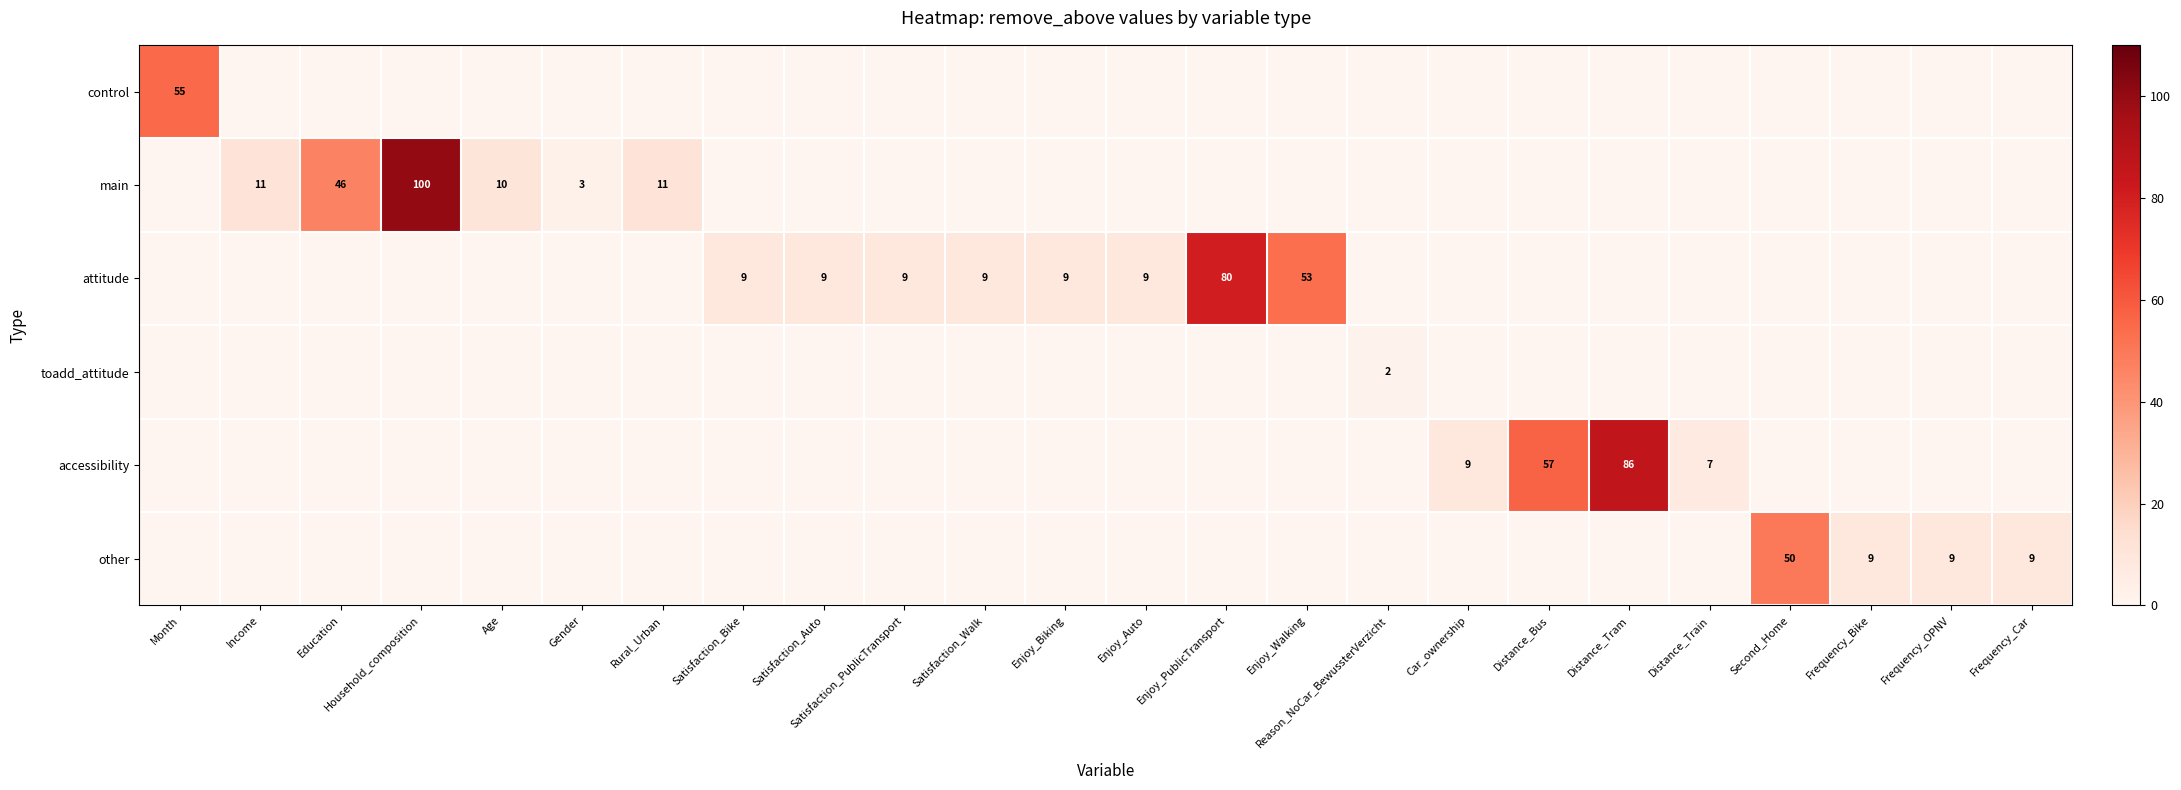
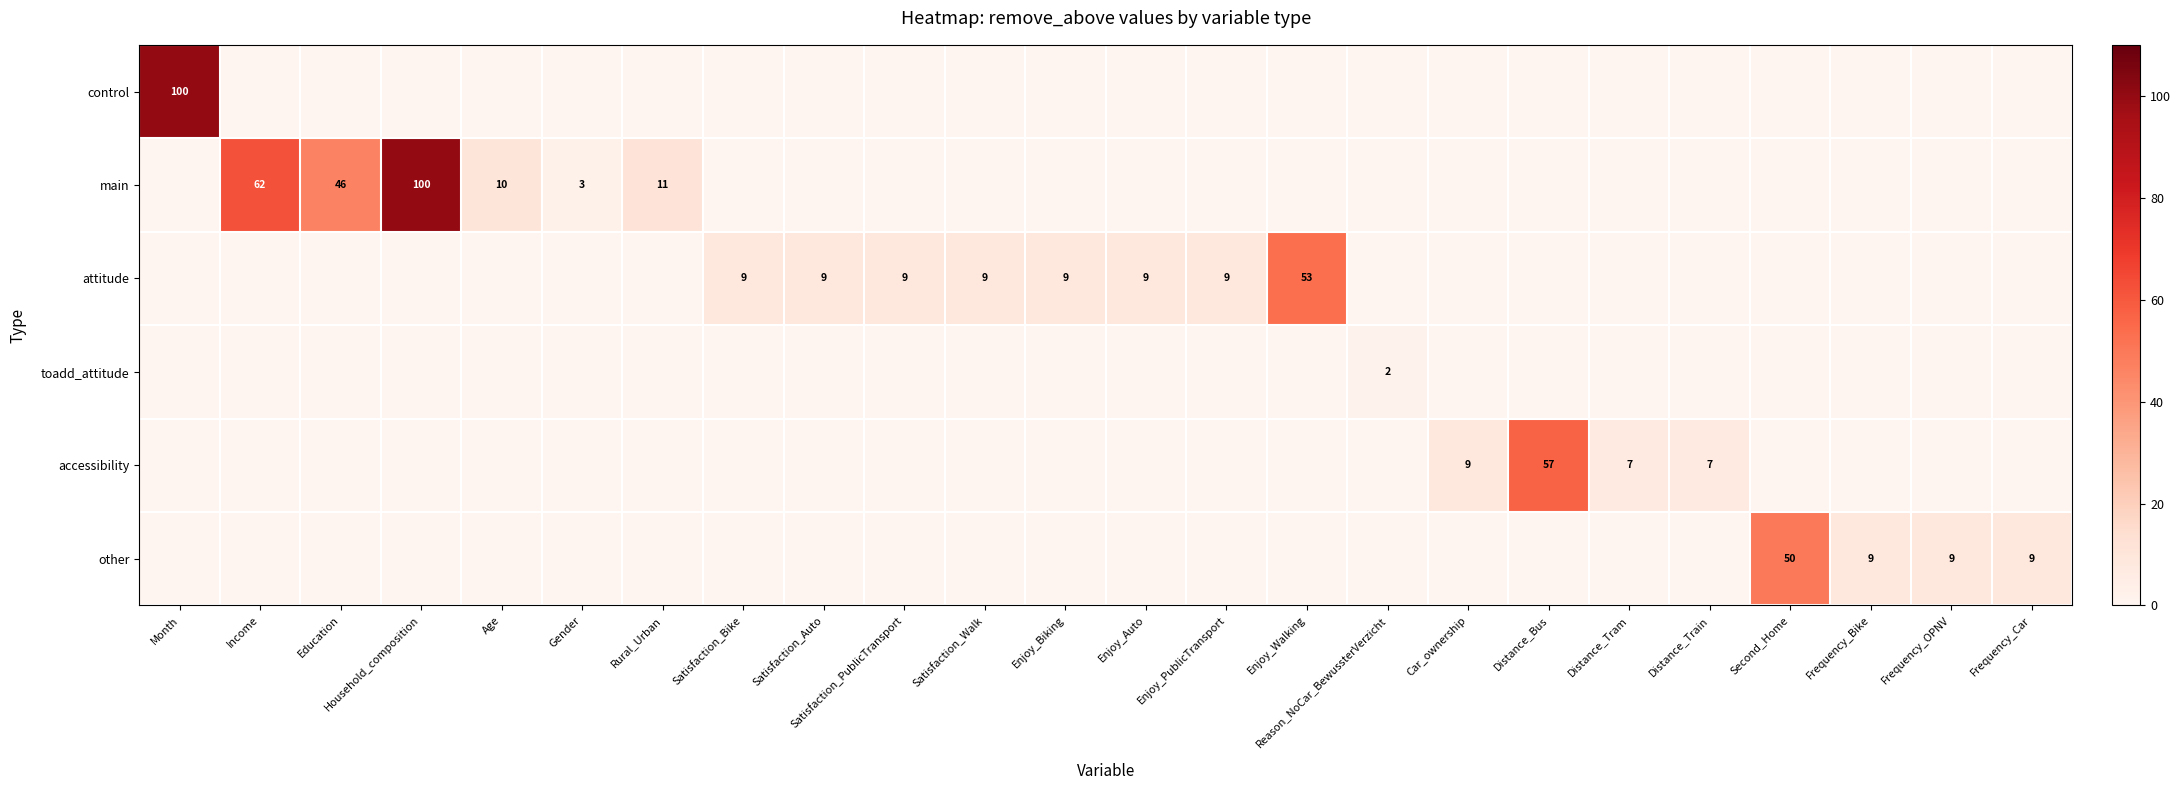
  {
    "control": {
-     "Month": 55
+     "Month": 100
    },
    "main": {
-     "Income": 11,
+     "Income": 62,
      "Education": 46,
      "Household_composition": 100,
      "Age": 10,
      "Gender": 3,
      "Rural_Urban": 11
    },
    "attitude": {
      "Satisfaction_Bike": 9,
      "Satisfaction_Auto": 9,
      "Satisfaction_PublicTransport": 9,
      "Satisfaction_Walk": 9,
      "Enjoy_Biking": 9,
      "Enjoy_Auto": 9,
-     "Enjoy_PublicTransport": 80,
+     "Enjoy_PublicTransport": 9,
      "Enjoy_Walking": 53
    },
    "toadd_attitude": {
      "Reason_NoCar_BewussterVerzicht": 2
    },
    "accessibility": {
      "Car_ownership": 9,
      "Distance_Bus": 57,
-     "Distance_Tram": 86,
+     "Distance_Tram": 7,
      "Distance_Train": 7
    },
    "other": {
      "Second_Home": 50,
      "Frequency_Bike": 9,
      "Frequency_OPNV": 9,
      "Frequency_Car": 9
    }
  }
